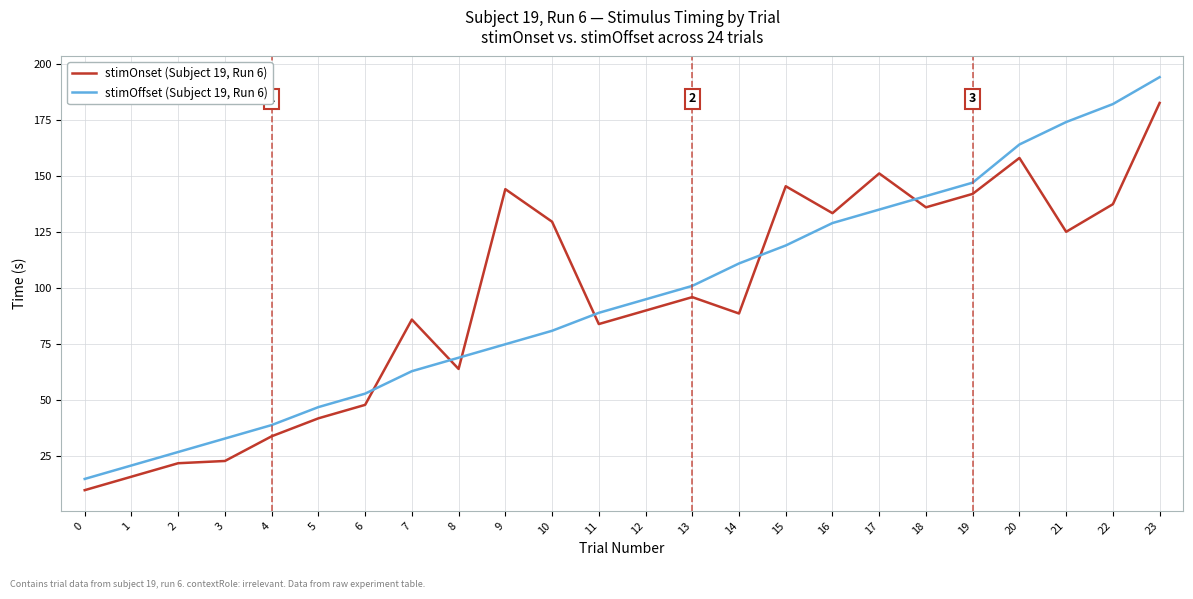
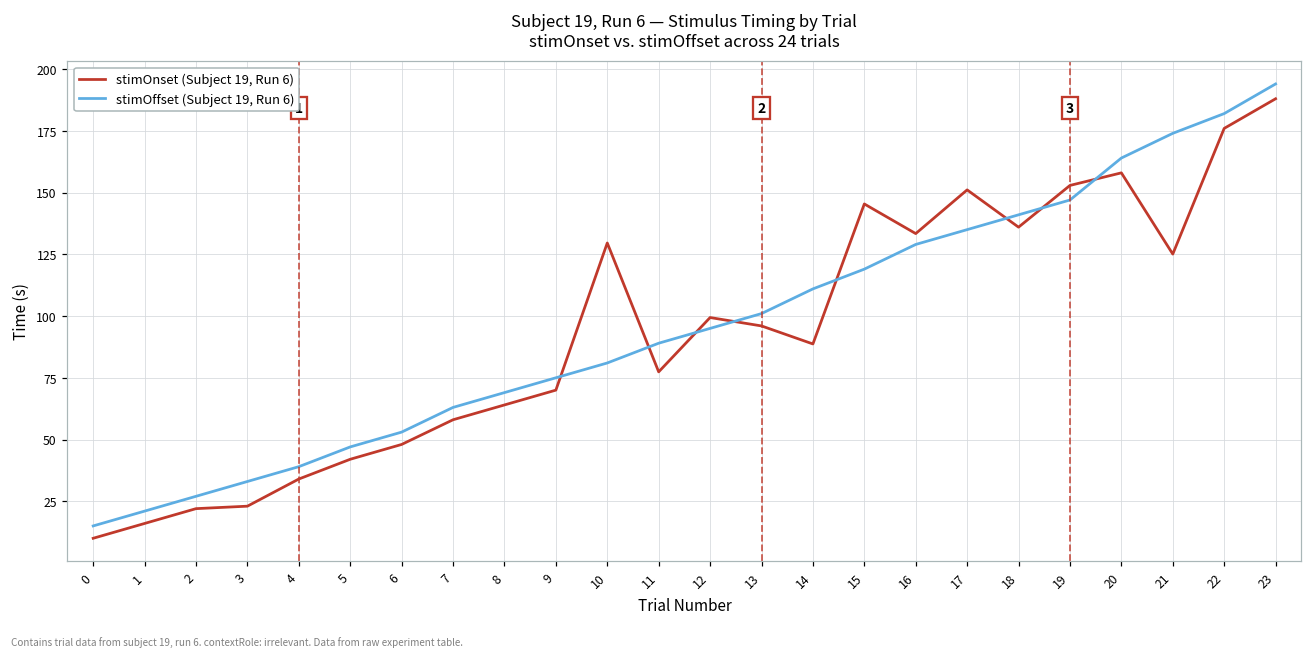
  {
    "stimOnset (Subject 19, Run 6)": {
      "0": 10,
      "1": 16,
      "2": 22,
      "3": 23,
      "4": 34,
      "5": 42,
      "6": 48,
-     "7": 86,
+     "7": 58,
      "8": 64,
-     "9": 144,
+     "9": 70,
      "10": 130,
-     "11": 84,
-     "12": 90,
+     "11": 77,
+     "12": 99,
      "13": 96,
      "14": 89,
      "15": 145,
      "16": 133,
      "17": 151,
      "18": 136,
-     "19": 142,
+     "19": 153,
      "20": 158,
      "21": 125,
-     "22": 137,
-     "23": 183
+     "22": 176,
+     "23": 188
    },
    "stimOffset (Subject 19, Run 6)": {
      "0": 15,
      "1": 21,
      "2": 27,
      "3": 33,
      "4": 39,
      "5": 47,
      "6": 53,
      "7": 63,
      "8": 69,
      "9": 75,
      "10": 81,
      "11": 89,
      "12": 95,
      "13": 101,
      "14": 111,
      "15": 119,
      "16": 129,
      "17": 135,
      "18": 141,
      "19": 147,
      "20": 164,
      "21": 174,
      "22": 182,
      "23": 194
    }
  }
